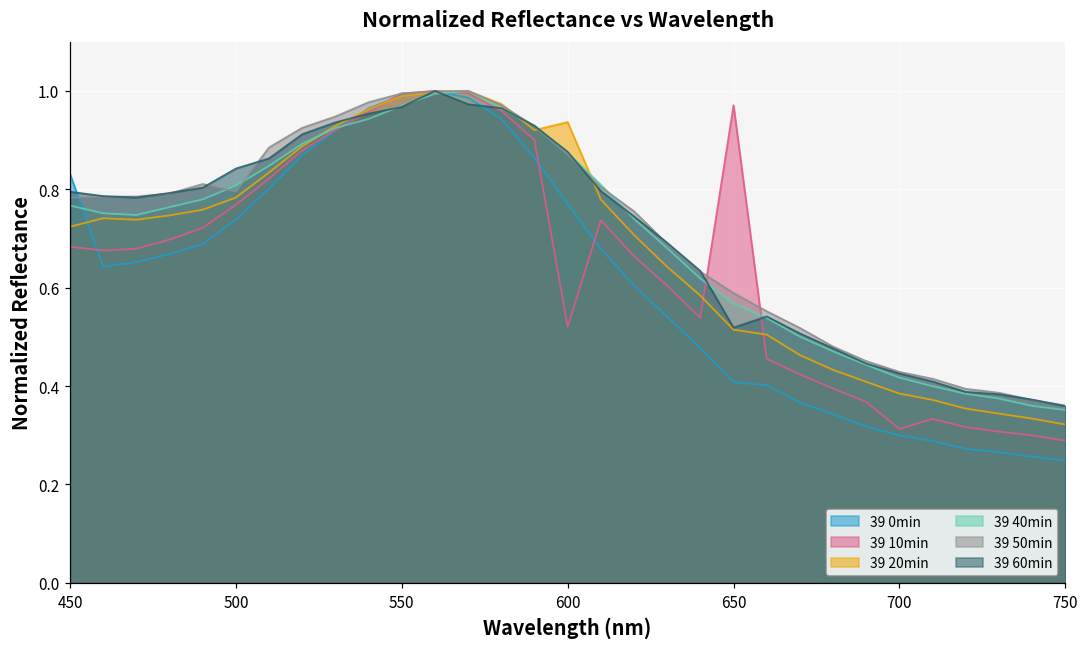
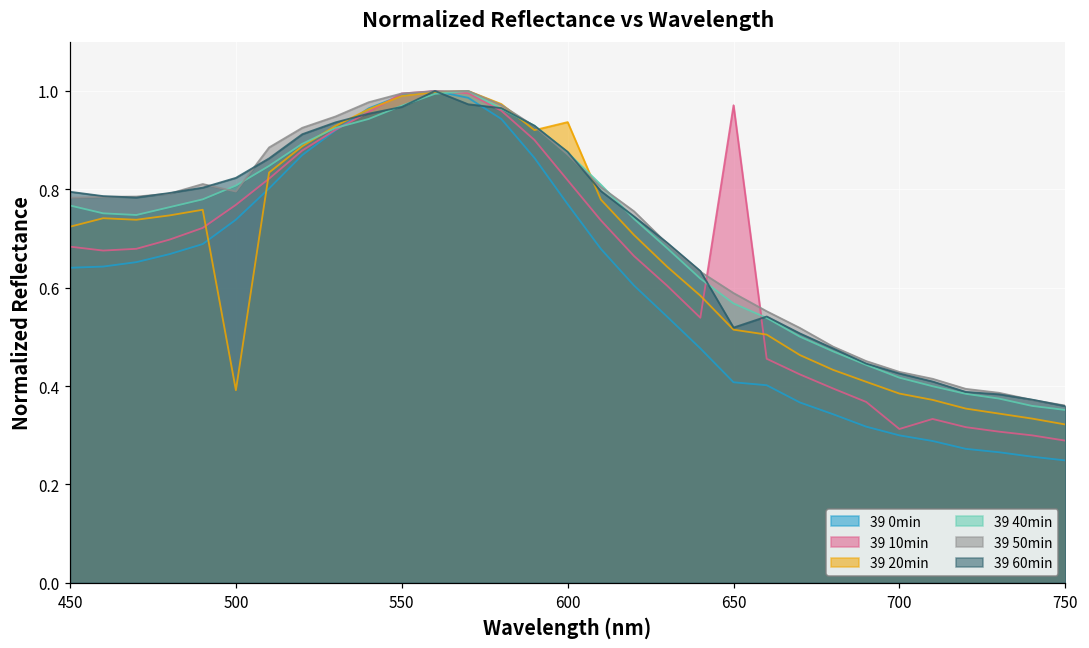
  {
    "39 0min": {
-     "450": 0.83,
+     "450": 0.64,
      "500": 0.74,
      "600": 0.77,
      "650": 0.41,
      "700": 0.30,
      "750": 0.25
    },
    "39 10min": {
      "450": 0.68,
      "500": 0.77,
-     "600": 0.52,
+     "600": 0.82,
      "650": 0.97,
      "700": 0.31,
      "750": 0.29
    },
    "39 20min": {
      "450": 0.72,
-     "500": 0.78,
+     "500": 0.39,
      "600": 0.94,
      "700": 0.38,
      "750": 0.32
    },
    "39 40min": {
      "450": 0.77,
      "500": 0.81,
      "650": 0.57,
      "700": 0.42,
      "750": 0.35
    },
    "39 50min": {
      "450": 0.78,
      "500": 0.80,
      "650": 0.59
    },
    "39 60min": {
      "450": 0.80,
-     "500": 0.84
+     "500": 0.82
    }
  }
